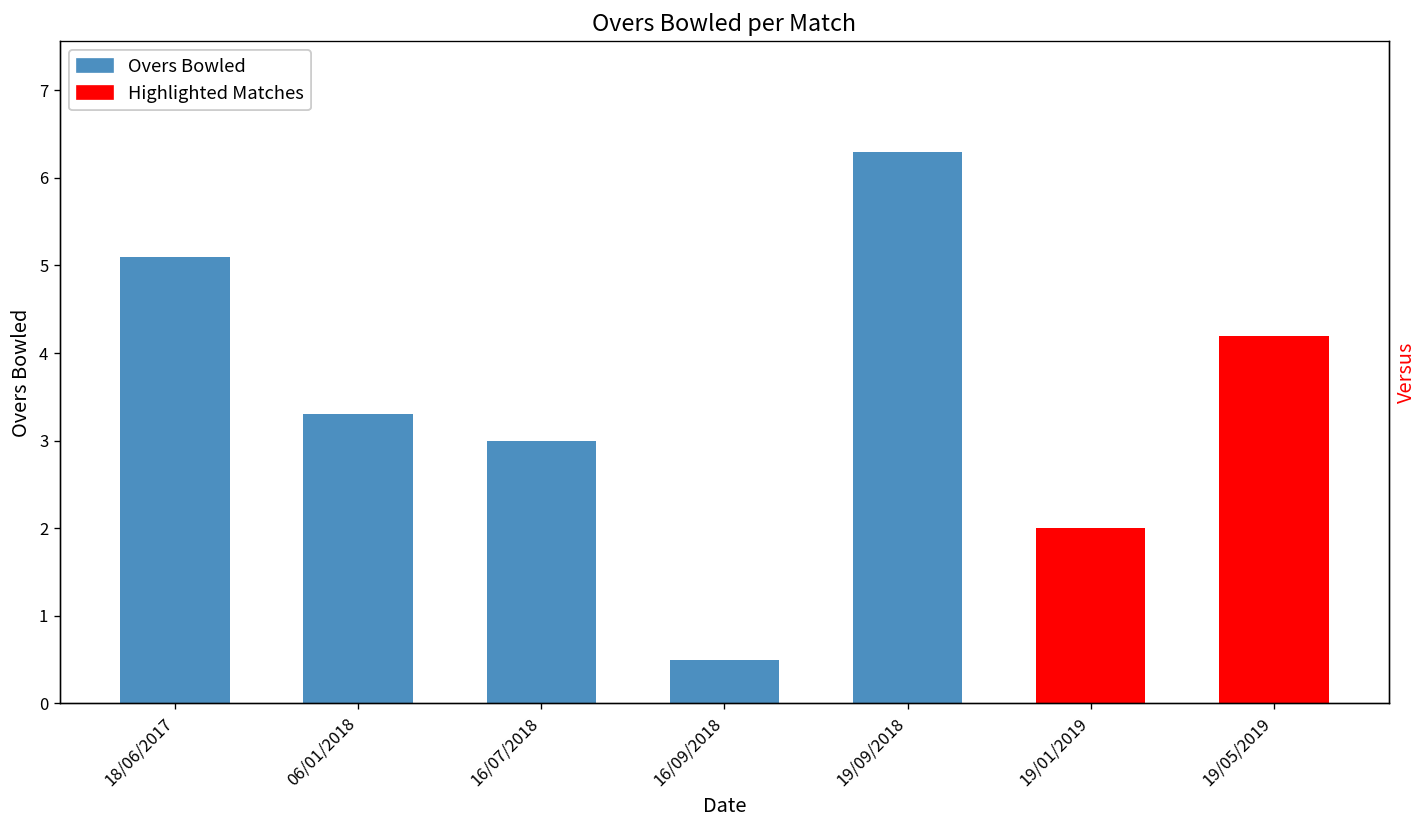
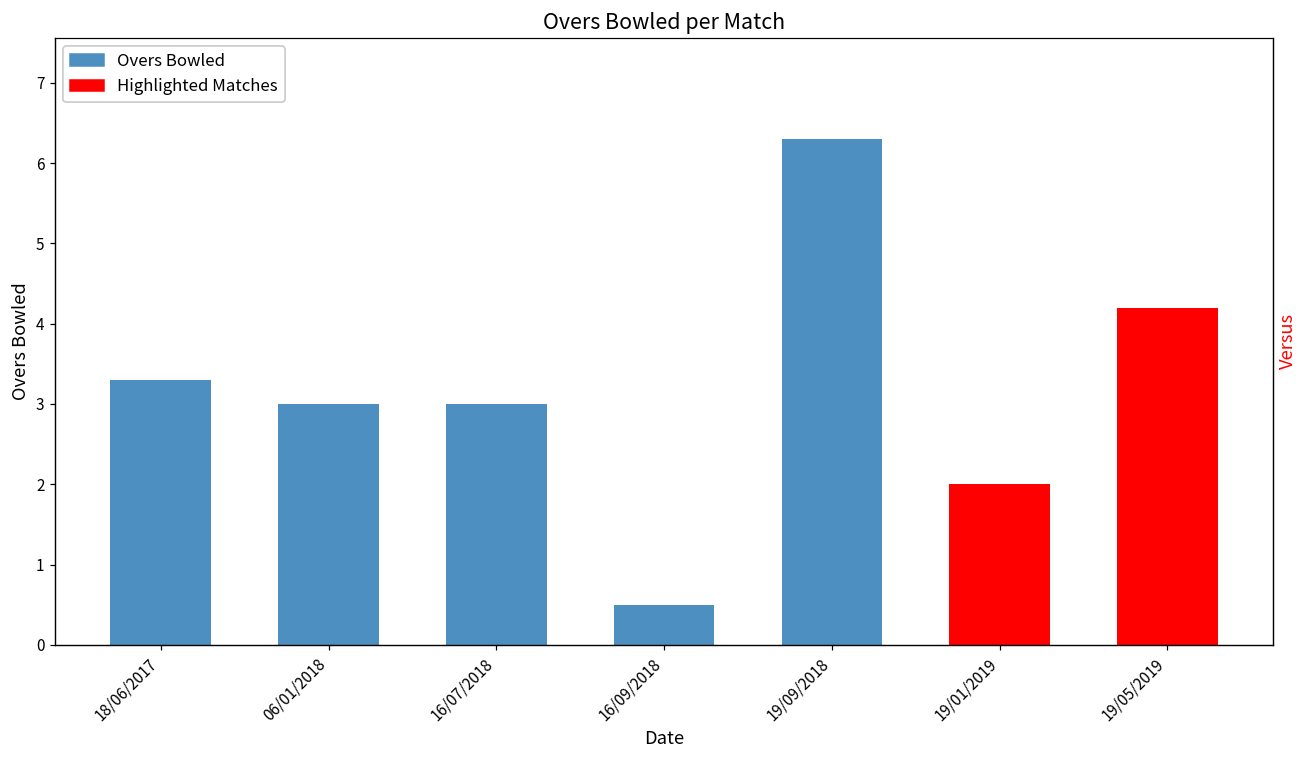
  {
    "Overs Bowled": {
-     "18/06/2017": 5.1,
-     "06/01/2018": 3.3,
+     "18/06/2017": 3.3,
+     "06/01/2018": 3.0,
      "16/07/2018": 3.0,
      "16/09/2018": 0.5,
      "19/09/2018": 6.3,
      "19/01/2019": 2.0,
      "19/05/2019": 4.2
    },
    "Highlighted Matches": {
      "19/01/2019": 2.0,
      "19/05/2019": 4.2
    }
  }
